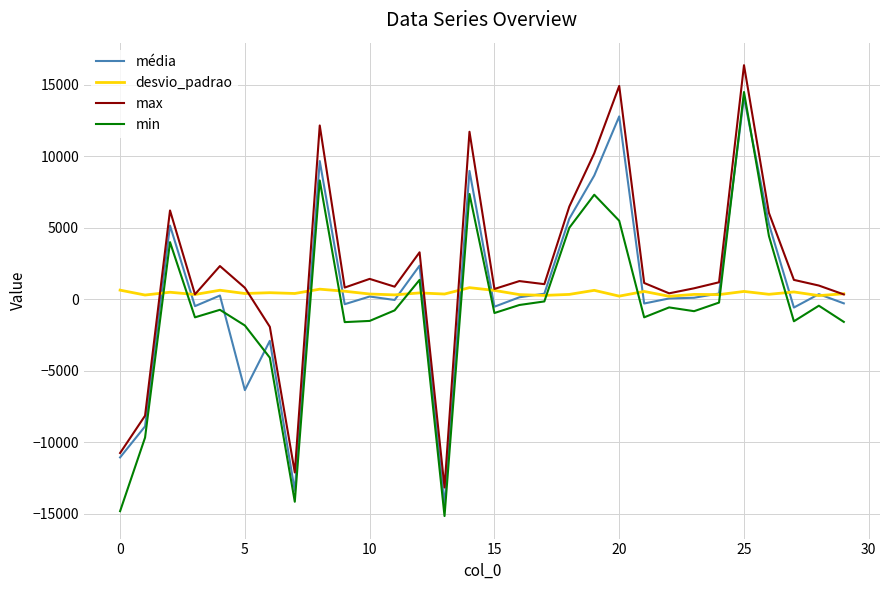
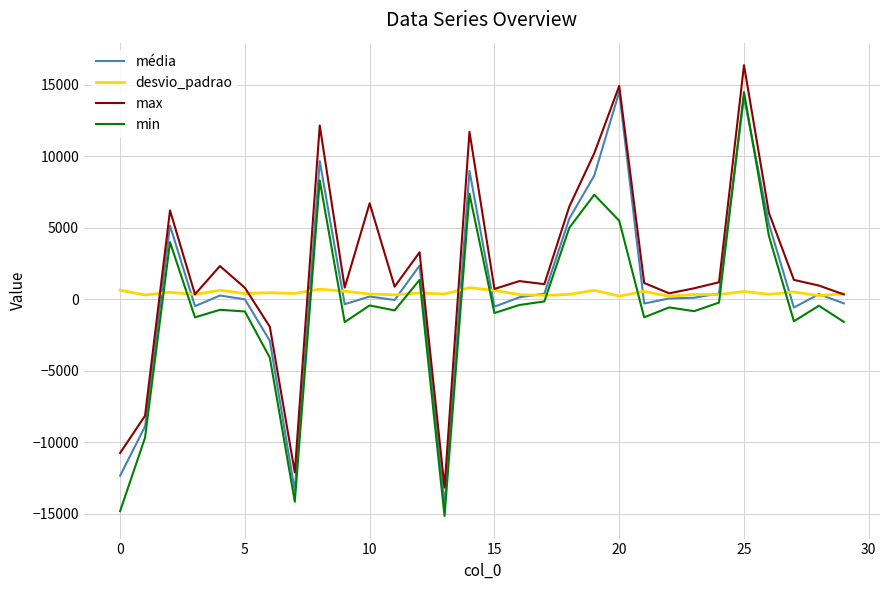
  {
    "média": {
-     "0": -11100,
-     "5": -6400,
+     "0": -12300,
+     "5": 0,
      "15": -500,
-     "20": 12800,
+     "20": 14500,
      "25": 14100
    },
    "desvio_padrao": {
      "0": 600,
      "5": 400,
      "20": 200,
      "25": 500
    },
    "max": {
      "0": -10800,
      "5": 800,
-     "10": 1400,
+     "10": 6700,
      "20": 14900,
      "25": 16400
    },
    "min": {
      "0": -14800,
-     "5": -1800,
-     "10": -1500,
+     "5": -900,
+     "10": -400,
      "15": -1000,
      "20": 5500,
      "25": 14500
    }
  }
